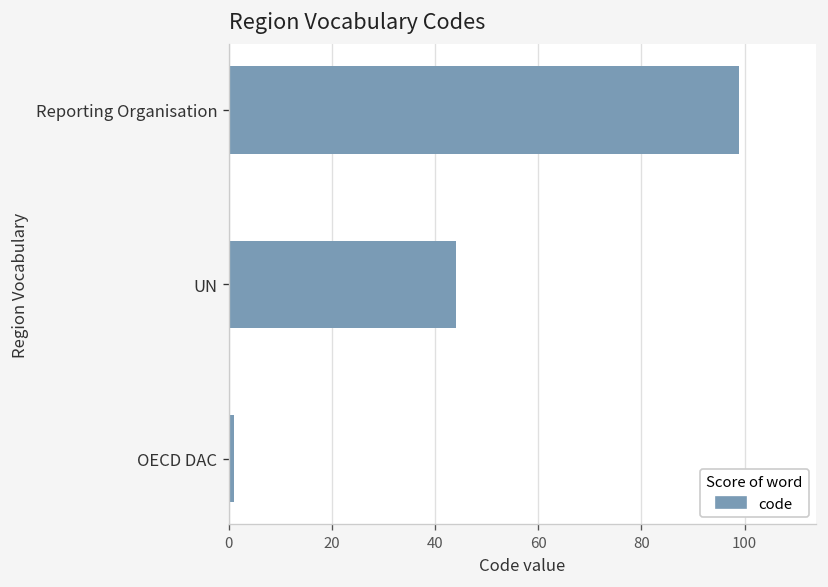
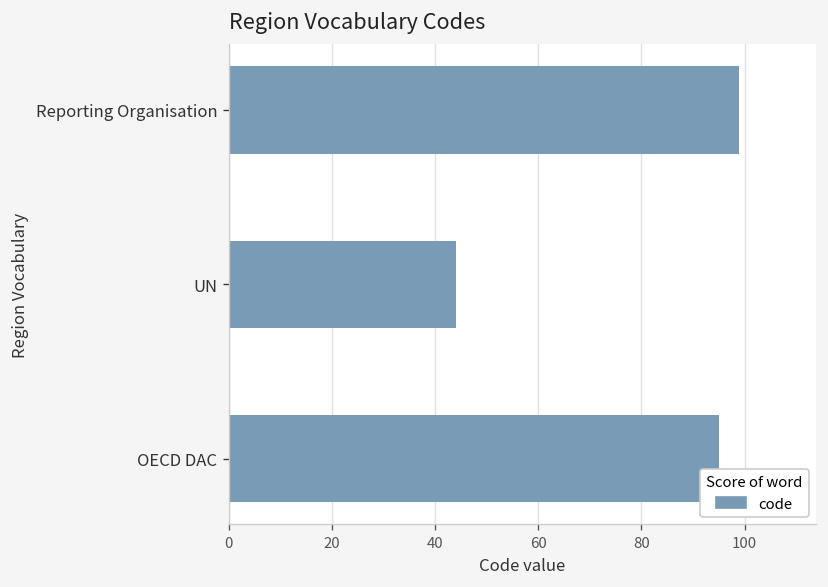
  {
    "Reporting Organisation": 99,
    "UN": 44,
-   "OECD DAC": 1
+   "OECD DAC": 95
  }
